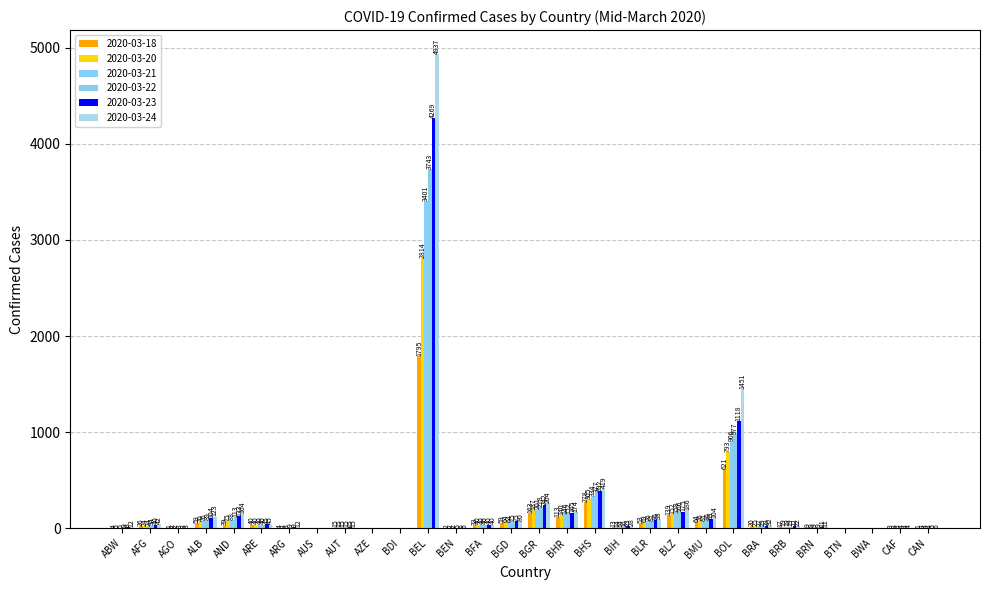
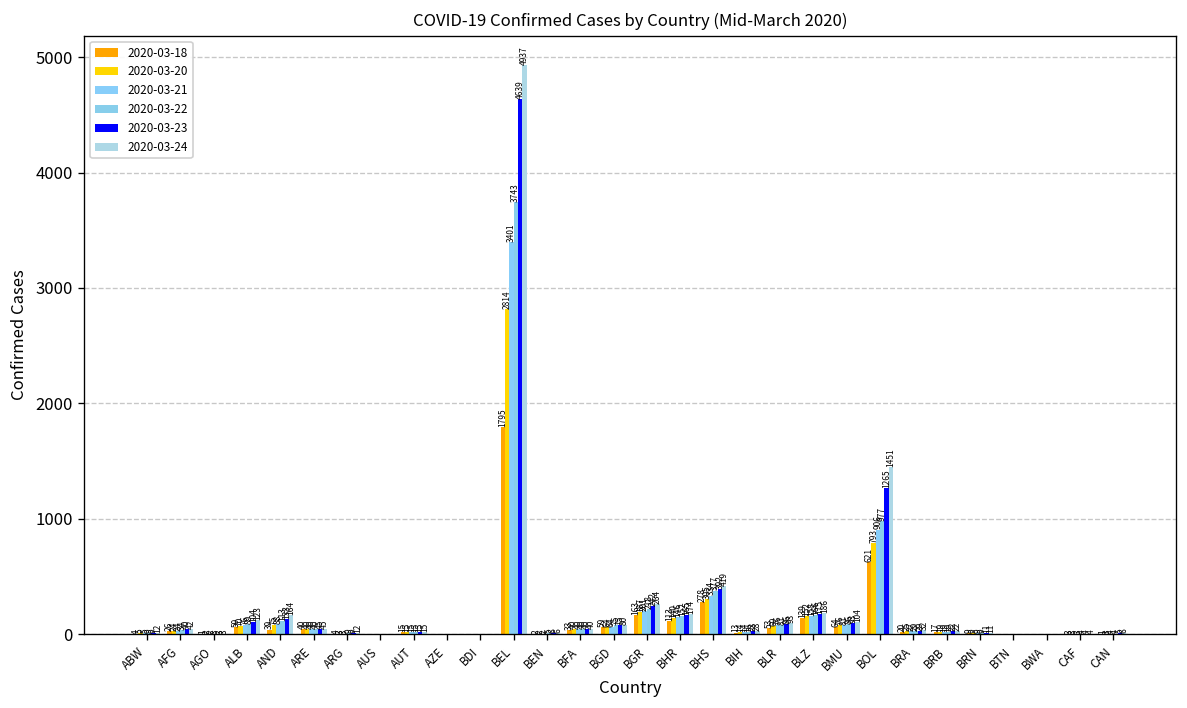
  {
    "2020-03-23": {
-     "BEL": 4269,
-     "BOL": 1118
+     "BEL": 4639,
+     "BOL": 1265
    }
  }
